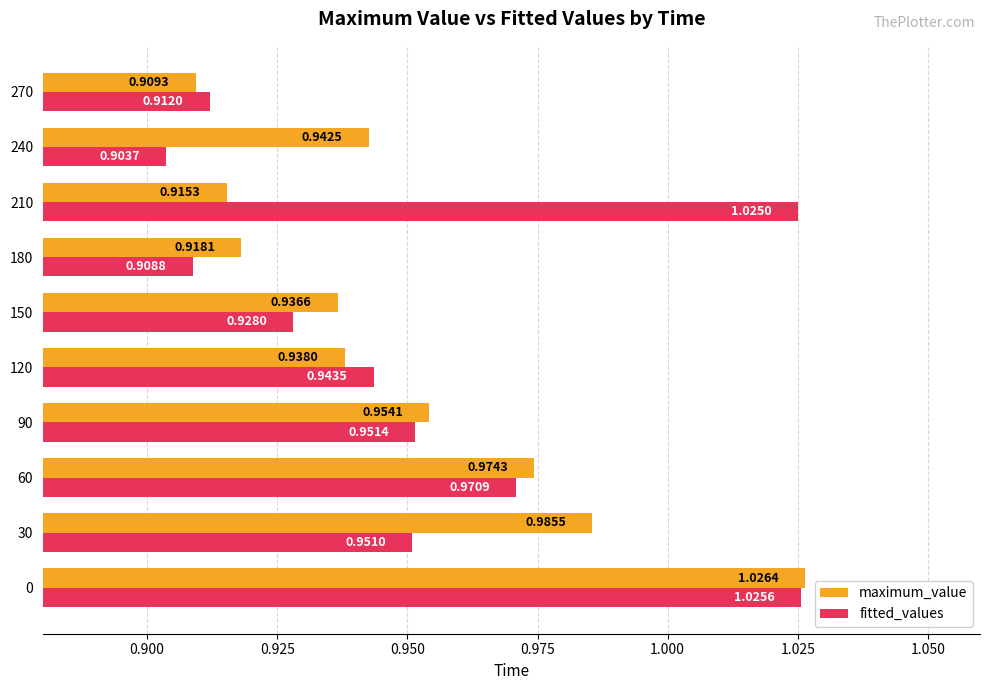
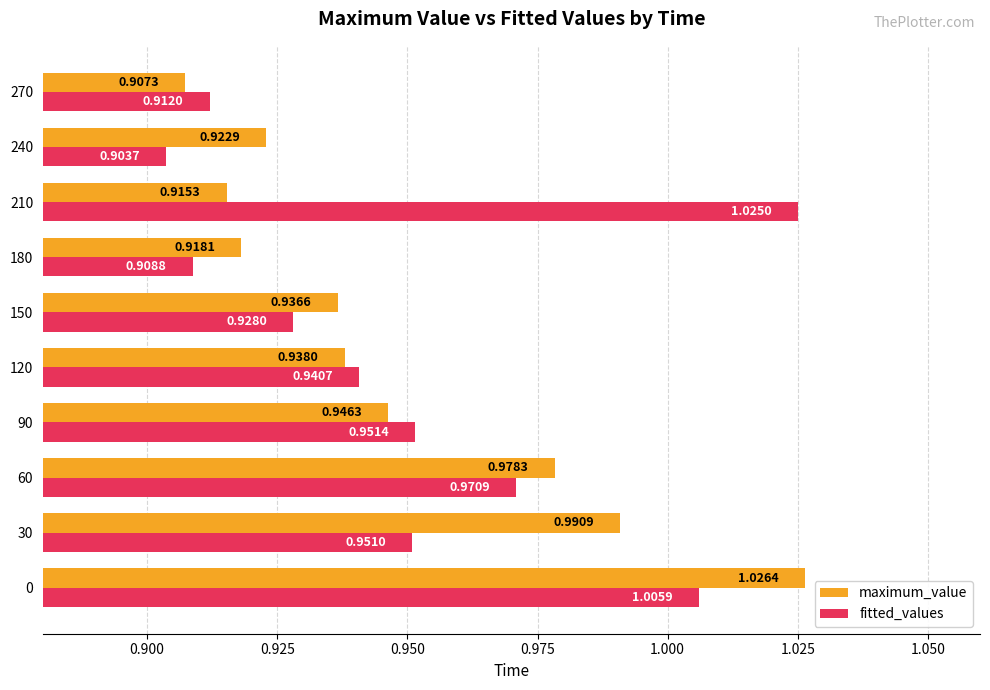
  {
    "maximum_value": {
-     "270": 0.9093,
-     "240": 0.9425,
+     "270": 0.9073,
+     "240": 0.9229,
      "210": 0.9153,
      "180": 0.9181,
      "150": 0.9366,
      "120": 0.9380,
-     "90": 0.9541,
-     "60": 0.9743,
-     "30": 0.9855,
+     "90": 0.9463,
+     "60": 0.9783,
+     "30": 0.9909,
      "0": 1.0264
    },
    "fitted_values": {
      "270": 0.9120,
      "240": 0.9037,
      "210": 1.0250,
      "180": 0.9088,
      "150": 0.9280,
-     "120": 0.9435,
+     "120": 0.9407,
      "90": 0.9514,
      "60": 0.9709,
      "30": 0.9510,
-     "0": 1.0256
+     "0": 1.0059
    }
  }
